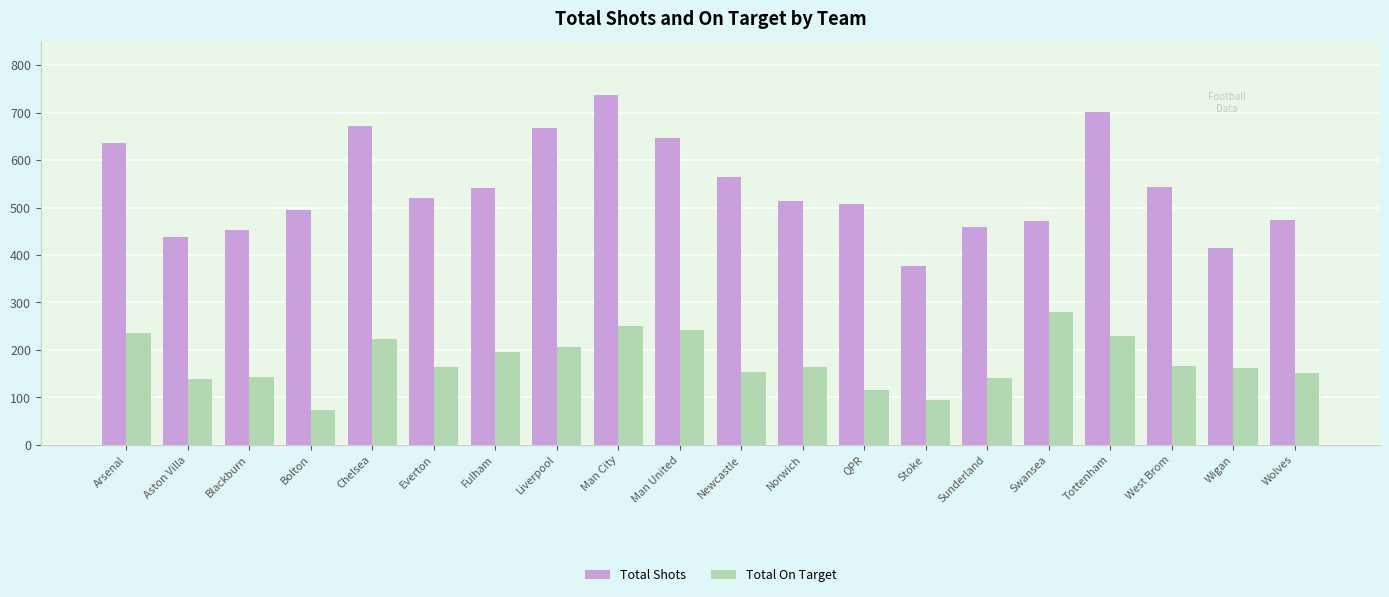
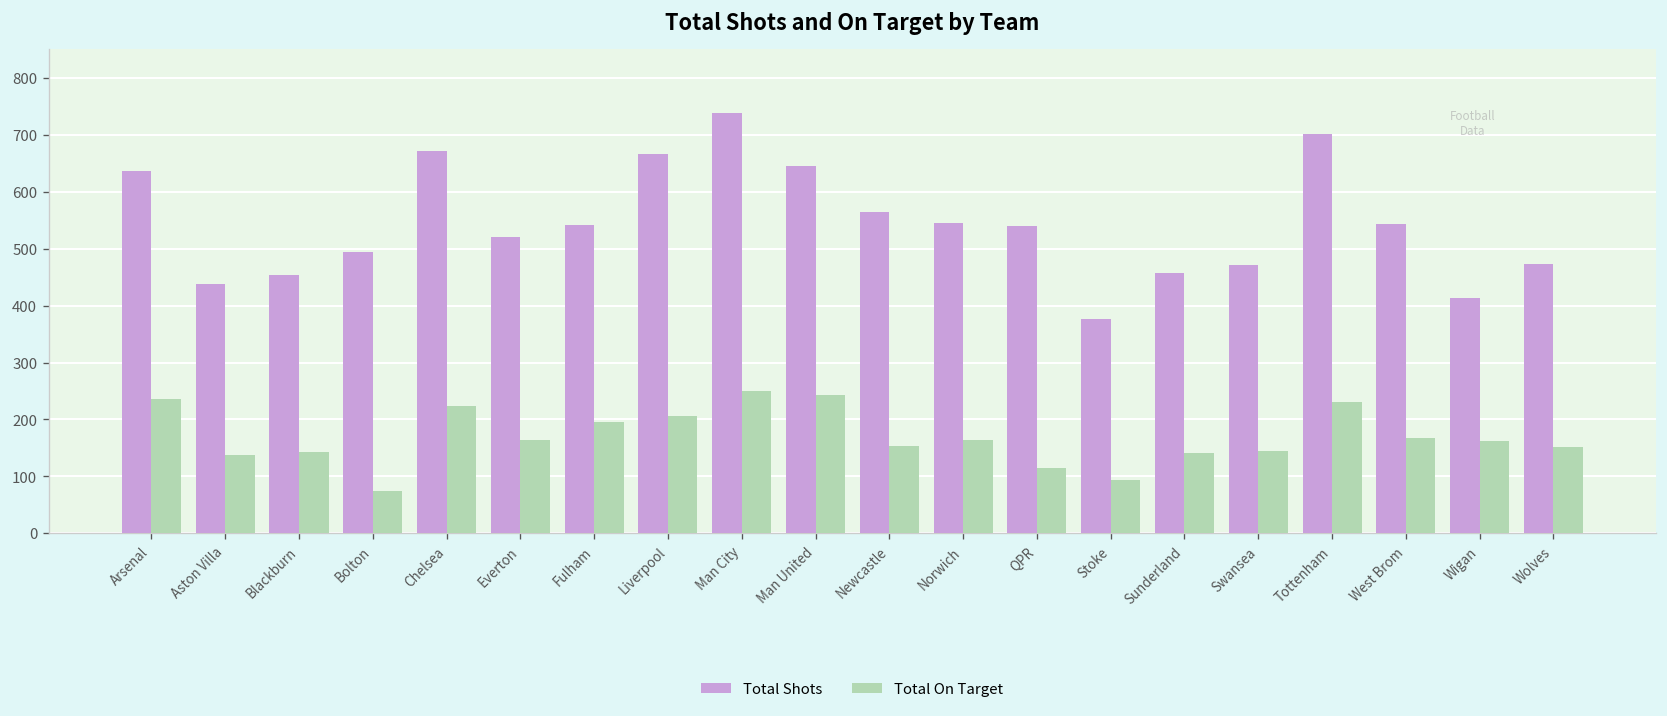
  {
    "Total Shots": {
      "Arsenal": 640,
      "Aston Villa": 440,
      "Blackburn": 450,
      "Bolton": 500,
      "Chelsea": 670,
      "Everton": 520,
      "Fulham": 540,
      "Liverpool": 670,
      "Man City": 740,
      "Man United": 650,
      "Newcastle": 570,
-     "Norwich": 510,
-     "QPR": 510,
+     "Norwich": 550,
+     "QPR": 540,
      "Stoke": 380,
      "Sunderland": 460,
      "Swansea": 470,
      "Tottenham": 700,
      "West Brom": 540,
      "Wigan": 410,
      "Wolves": 470
    },
    "Total On Target": {
      "Arsenal": 240,
      "Aston Villa": 140,
      "Blackburn": 140,
      "Bolton": 70,
      "Chelsea": 220,
      "Everton": 160,
      "Fulham": 200,
      "Liverpool": 210,
      "Man City": 250,
      "Man United": 240,
      "Newcastle": 150,
      "Norwich": 160,
      "QPR": 120,
      "Stoke": 90,
      "Sunderland": 140,
-     "Swansea": 280,
+     "Swansea": 150,
      "Tottenham": 230,
      "West Brom": 170,
      "Wigan": 160,
      "Wolves": 150
    }
  }
